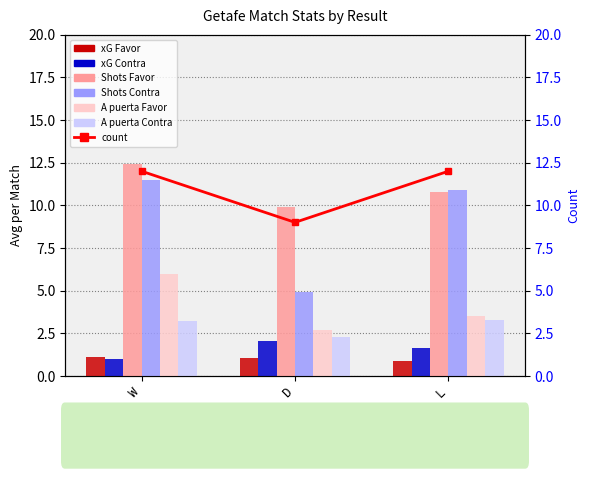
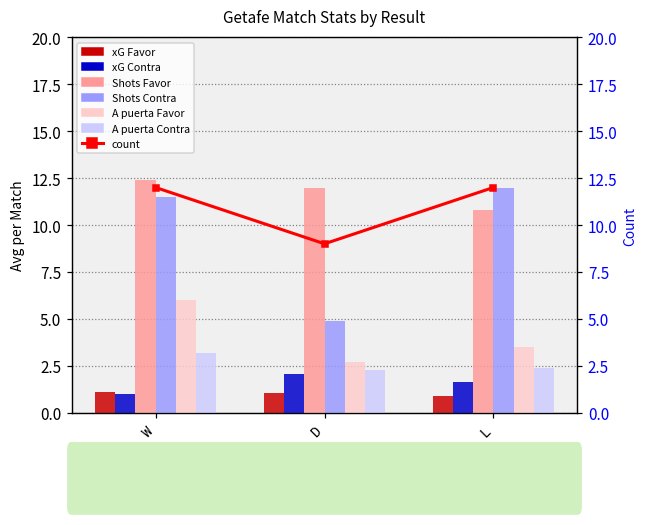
  {
    "xG Contra": {
      "W": 1.0,
      "D": 2.1,
      "L": 1.7
    },
    "Shots Favor": {
      "W": 12.4,
-     "D": 9.9,
+     "D": 12.0,
      "L": 10.8
    },
    "Shots Contra": {
      "W": 11.5,
      "D": 4.9,
-     "L": 10.9
+     "L": 12.0
    },
    "A puerta Favor": {
      "W": 6.0,
      "D": 2.7,
      "L": 3.5
    },
    "A puerta Contra": {
      "W": 3.2,
      "D": 2.3,
-     "L": 3.3
+     "L": 2.4
    }
  }
